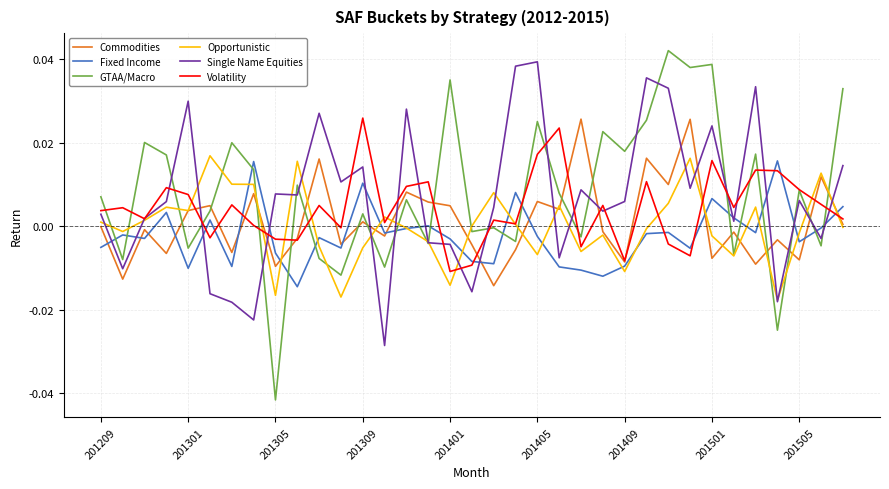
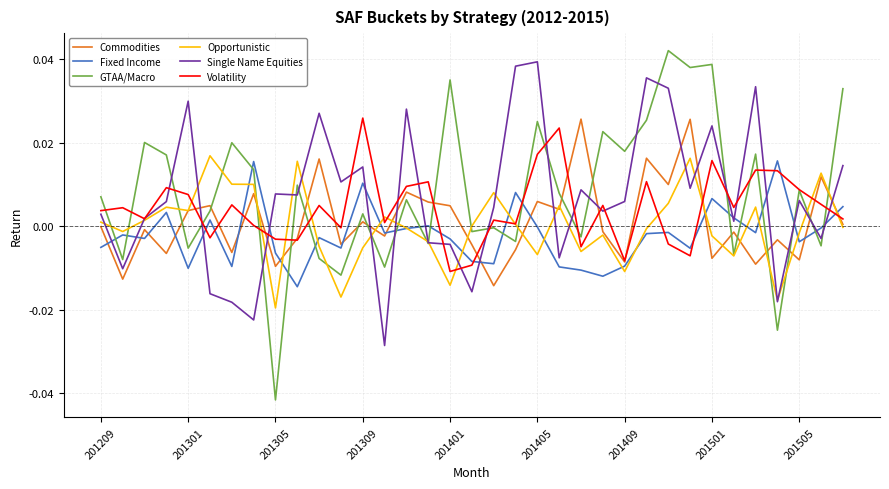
  {
    "Commodities": {
      "201209": 0.000,
      "201305": -0.010,
      "201309": 0.001,
      "201401": 0.005,
      "201405": 0.006,
      "201501": -0.008,
      "201505": -0.008
    },
    "Fixed Income": {
      "201209": -0.005,
      "201301": -0.010,
      "201305": -0.006,
      "201309": 0.010,
      "201401": -0.003,
-     "201405": -0.002,
+     "201405": 0.000,
      "201409": -0.010,
      "201501": 0.007,
      "201505": -0.004
    },
    "GTAA/Macro": {
      "201209": 0.007,
      "201301": -0.005,
      "201305": -0.042,
      "201309": 0.003,
      "201401": 0.035,
      "201405": 0.025,
      "201409": 0.018,
      "201501": 0.039
    },
    "Opportunistic": {
      "201209": 0.001,
-     "201305": -0.017,
+     "201305": -0.020,
      "201309": -0.005,
      "201401": -0.014,
      "201405": -0.007,
      "201409": -0.011,
      "201501": -0.002,
      "201505": -0.002
    },
    "Single Name Equities": {
      "201209": 0.003,
      "201301": 0.030,
      "201305": 0.008,
      "201309": 0.014,
      "201401": -0.004,
      "201405": 0.039,
      "201409": 0.006,
      "201501": 0.024,
      "201505": 0.006
    },
    "Volatility": {
      "201209": 0.004,
      "201301": 0.008,
      "201305": -0.003,
      "201309": 0.026,
      "201401": -0.011,
      "201405": 0.017,
      "201501": 0.016
    }
  }
